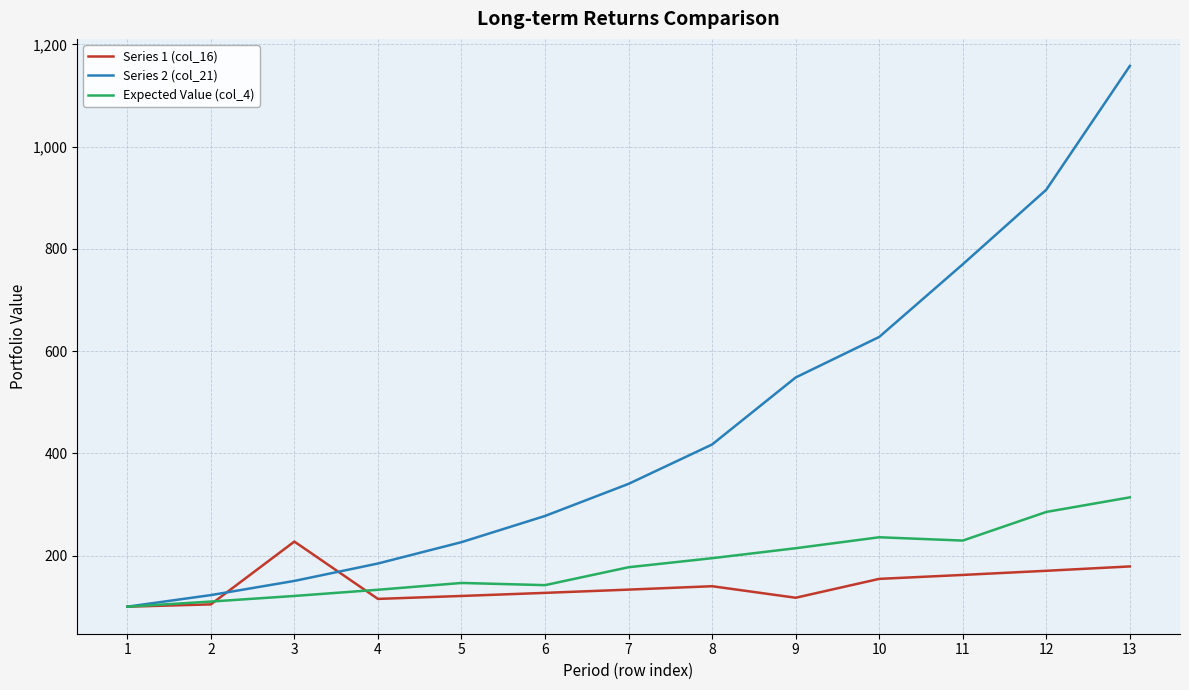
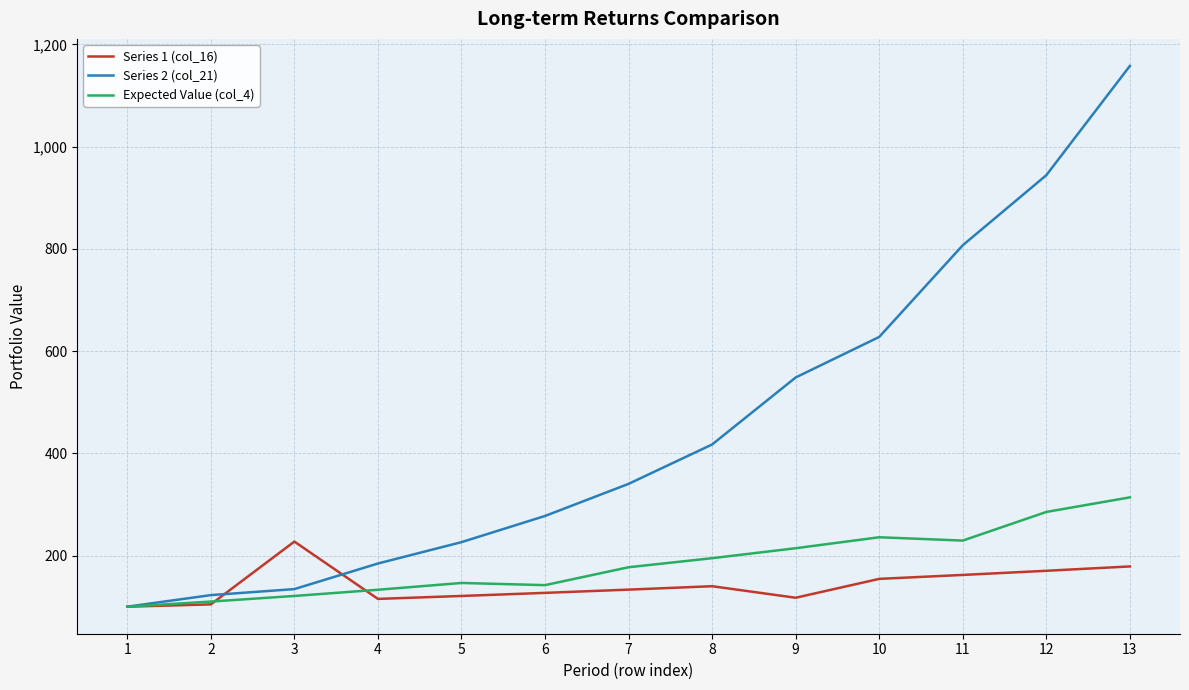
  {
    "Series 1 (col_16)": {
      "2": "100",
      "3": "230",
      "4": "120",
      "5": "120",
      "6": "130",
      "7": "130",
      "8": "140",
      "9": "120",
      "10": "150",
      "11": "160",
      "12": "170",
      "13": "180"
    },
    "Series 2 (col_21)": {
      "2": "120",
-     "3": "150",
+     "3": "130",
      "4": "180",
      "5": "230",
      "6": "280",
      "7": "340",
      "8": "420",
      "9": "550",
      "10": "630",
-     "11": "770",
-     "12": "920",
+     "11": "810",
+     "12": "940",
      "13": "1,160"
    },
    "Expected Value (col_4)": {
      "2": "110",
      "3": "120",
      "4": "130",
      "5": "150",
      "6": "140",
      "7": "180",
      "8": "190",
      "9": "210",
      "10": "240",
      "11": "230",
      "12": "290",
      "13": "310"
    }
  }
